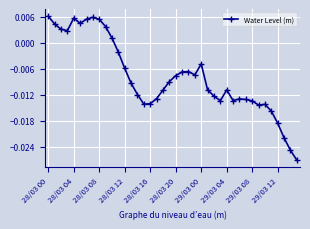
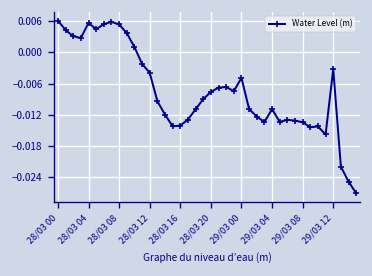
  {
    "28/03 00": 0.006,
    "28/03 04": 0.006,
    "28/03 08": 0.005,
-   "28/03 12": -0.006,
+   "28/03 12": -0.004,
    "28/03 16": -0.014,
    "28/03 20": -0.008,
    "29/03 00": -0.005,
    "29/03 04": -0.011,
    "29/03 08": -0.013,
-   "29/03 12": -0.019
+   "29/03 12": -0.003
  }
